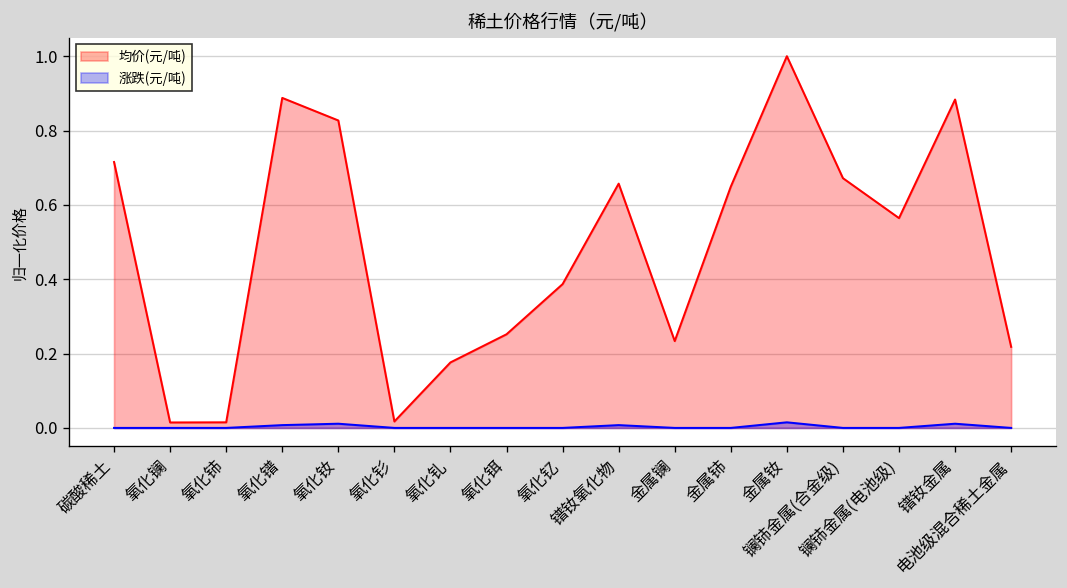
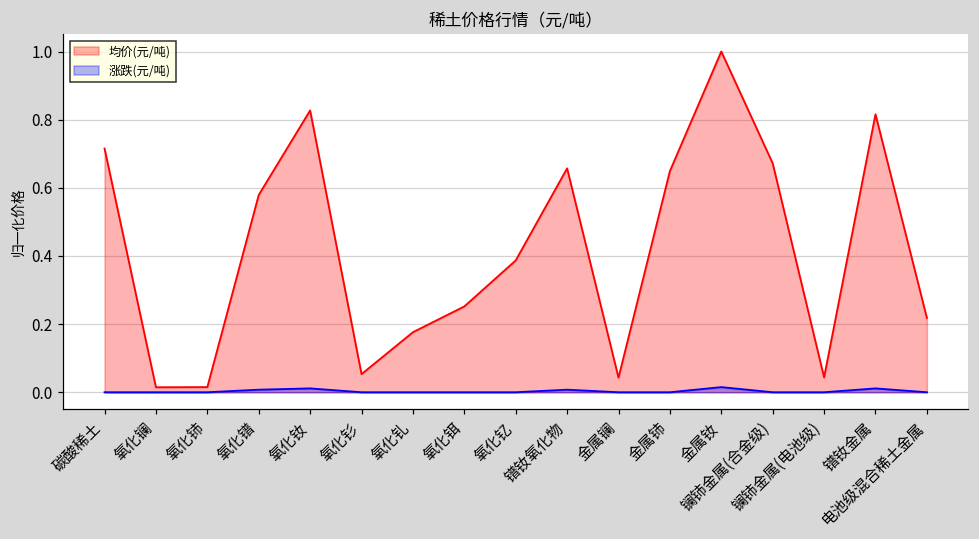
  {
    "均价(元/吨)": {
      "碳酸稀土": 0.72,
      "氧化镧": 0.01,
      "氧化铈": 0.02,
-     "氧化镨": 0.89,
+     "氧化镨": 0.58,
      "氧化钕": 0.83,
-     "氧化钐": 0.02,
+     "氧化钐": 0.05,
      "氧化钆": 0.18,
      "氧化铒": 0.25,
      "氧化钇": 0.39,
      "镨钕氧化物": 0.66,
-     "金属镧": 0.23,
+     "金属镧": 0.04,
      "金属铈": 0.65,
      "金属钕": 1.00,
      "镧铈金属(合金级)": 0.67,
-     "镧铈金属(电池级)": 0.56,
-     "镨钕金属": 0.88,
+     "镧铈金属(电池级)": 0.04,
+     "镨钕金属": 0.82,
      "电池级混合稀土金属": 0.22
    },
    "涨跌(元/吨)": {
      "碳酸稀土": 0.00,
      "氧化镧": 0.00,
      "氧化铈": 0.00,
      "氧化镨": 0.01,
      "氧化钕": 0.01,
      "氧化钐": 0.00,
      "氧化钆": 0.00,
      "氧化铒": 0.00,
      "氧化钇": 0.00,
      "镨钕氧化物": 0.01,
      "金属镧": 0.00,
      "金属铈": 0.00,
      "金属钕": 0.02,
      "镧铈金属(合金级)": 0.00,
      "镧铈金属(电池级)": 0.00,
      "镨钕金属": 0.01,
      "电池级混合稀土金属": 0.00
    }
  }
